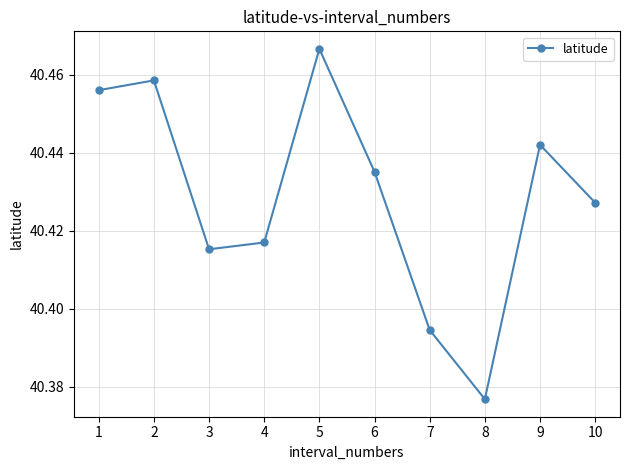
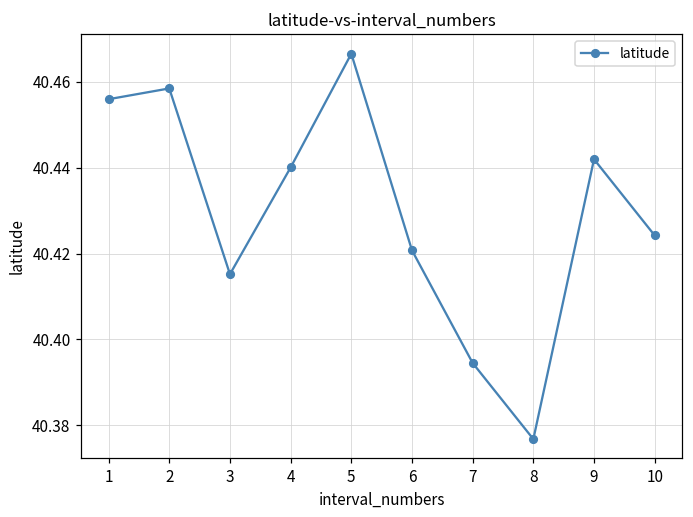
  {
    "1": 40.456,
    "2": 40.458,
    "3": 40.415,
-   "4": 40.417,
+   "4": 40.440,
    "5": 40.467,
-   "6": 40.435,
+   "6": 40.421,
    "7": 40.395,
    "8": 40.377,
    "9": 40.442,
-   "10": 40.427
+   "10": 40.424
  }
